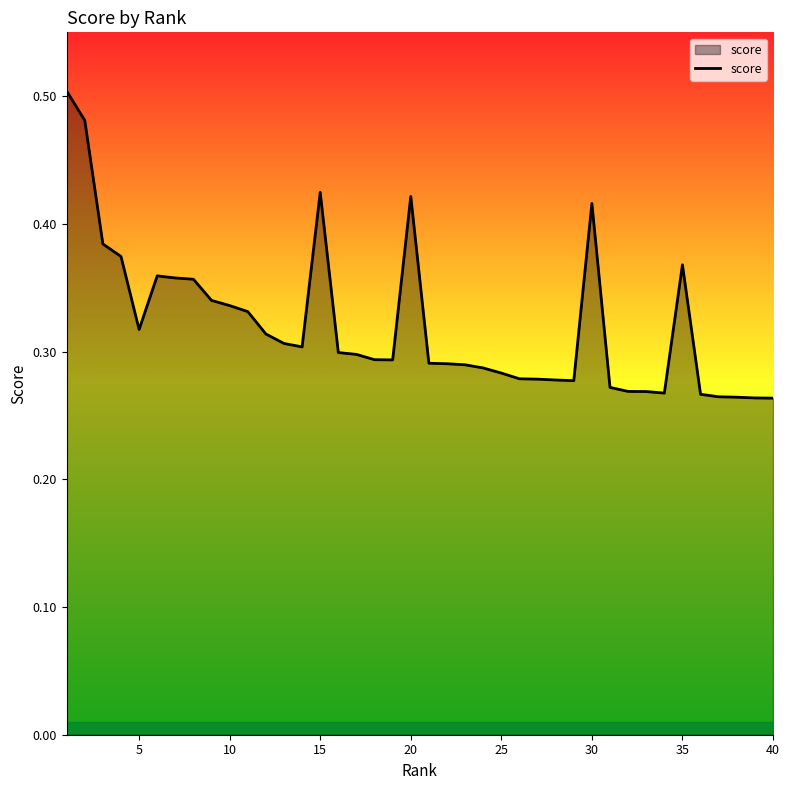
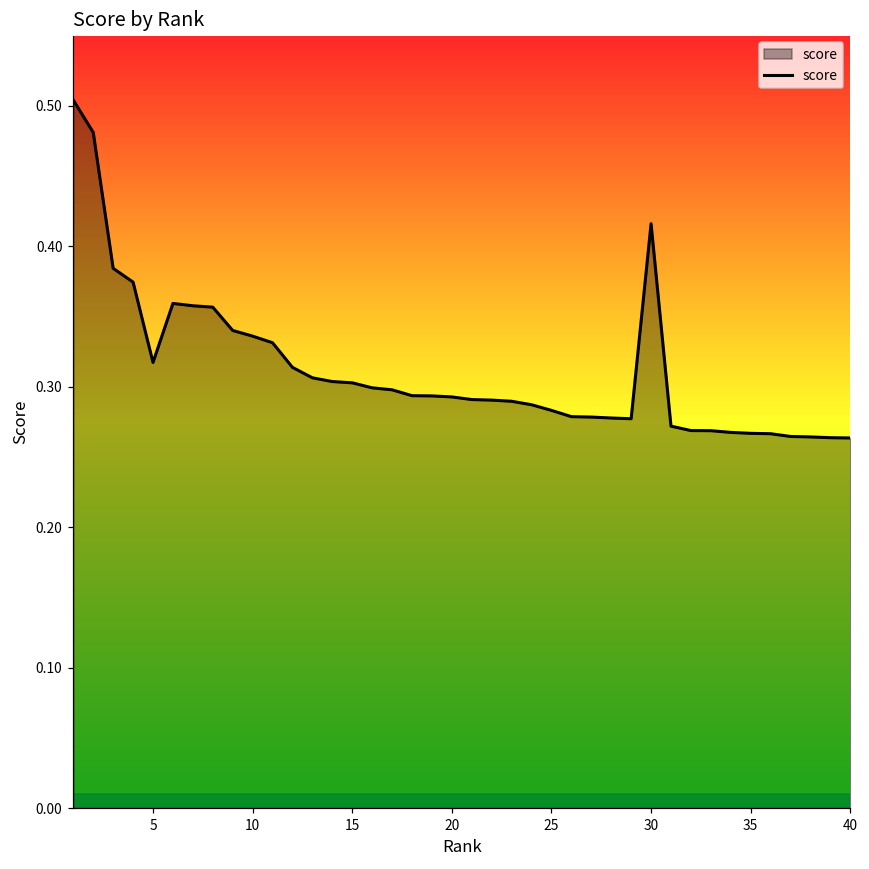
  {
    "5": 0.317,
    "10": 0.336,
-   "15": 0.425,
-   "20": 0.422,
+   "15": 0.303,
+   "20": 0.293,
    "25": 0.283,
    "30": 0.416,
-   "35": 0.368,
+   "35": 0.267,
    "40": 0.264
  }
